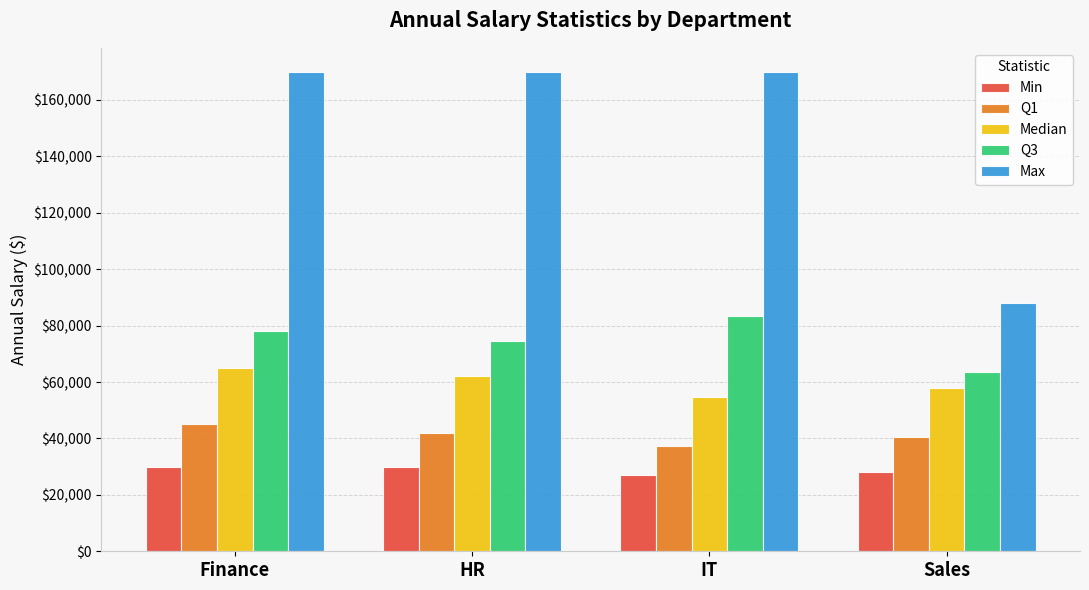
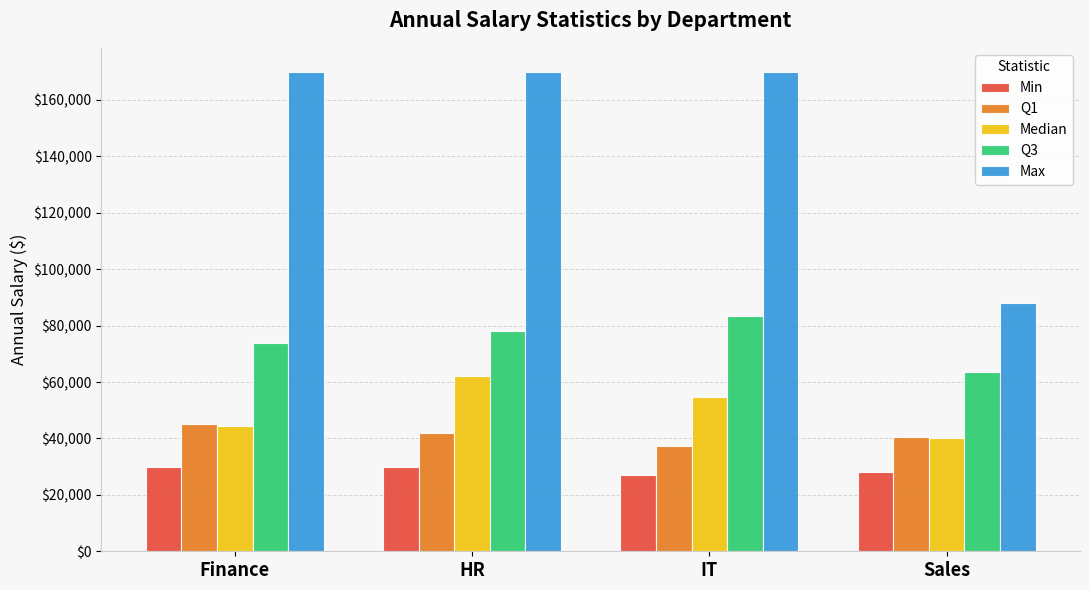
  {
    "Median": {
-     "Finance": "$65,000",
+     "Finance": "$45,000",
      "HR": "$62,000",
      "IT": "$55,000",
-     "Sales": "$58,000"
+     "Sales": "$40,000"
    },
    "Q3": {
-     "Finance": "$78,000",
-     "HR": "$75,000",
+     "Finance": "$74,000",
+     "HR": "$78,000",
      "IT": "$83,000",
      "Sales": "$64,000"
    },
    "Max": {
      "Finance": "$170,000",
      "HR": "$170,000",
      "IT": "$170,000",
      "Sales": "$88,000"
    }
  }
